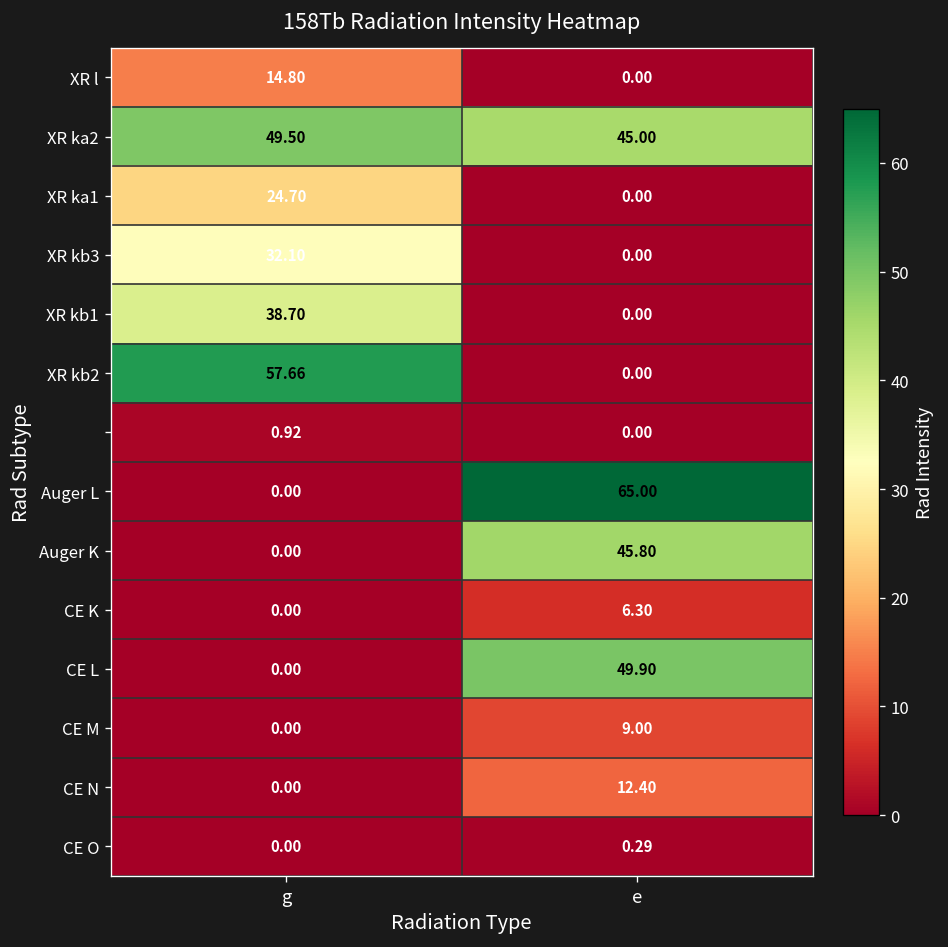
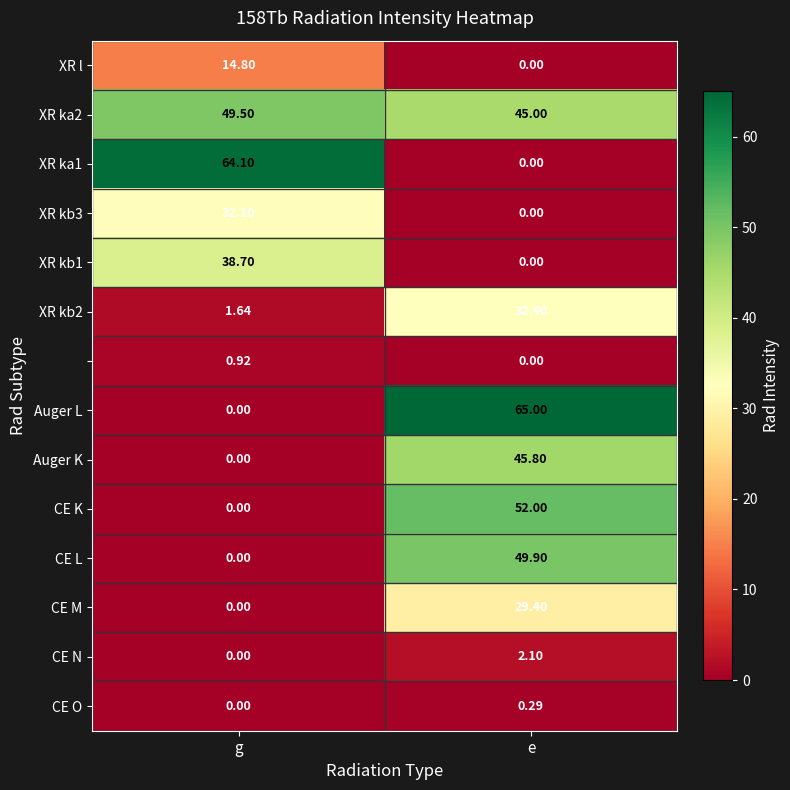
  {
    "XR l": {
      "g": 14.80,
      "e": 0.00
    },
    "XR ka2": {
      "g": 49.50,
      "e": 45.00
    },
    "XR ka1": {
-     "g": 24.70,
+     "g": 64.10,
      "e": 0.00
    },
    "XR kb3": {
      "g": 32.10,
      "e": 0.00
    },
    "XR kb1": {
      "g": 38.70,
      "e": 0.00
    },
    "XR kb2": {
-     "g": 57.66,
-     "e": 0.00
+     "g": 1.64,
+     "e": 32.40
    },
    "Auger L": {
      "g": 0.00,
      "e": 65.00
    },
    "Auger K": {
      "g": 0.00,
      "e": 45.80
    },
    "CE K": {
      "g": 0.00,
-     "e": 6.30
+     "e": 52.00
    },
    "CE L": {
      "g": 0.00,
      "e": 49.90
    },
    "CE M": {
      "g": 0.00,
-     "e": 9.00
+     "e": 29.40
    },
    "CE N": {
      "g": 0.00,
-     "e": 12.40
+     "e": 2.10
    },
    "CE O": {
      "g": 0.00,
      "e": 0.29
    }
  }
